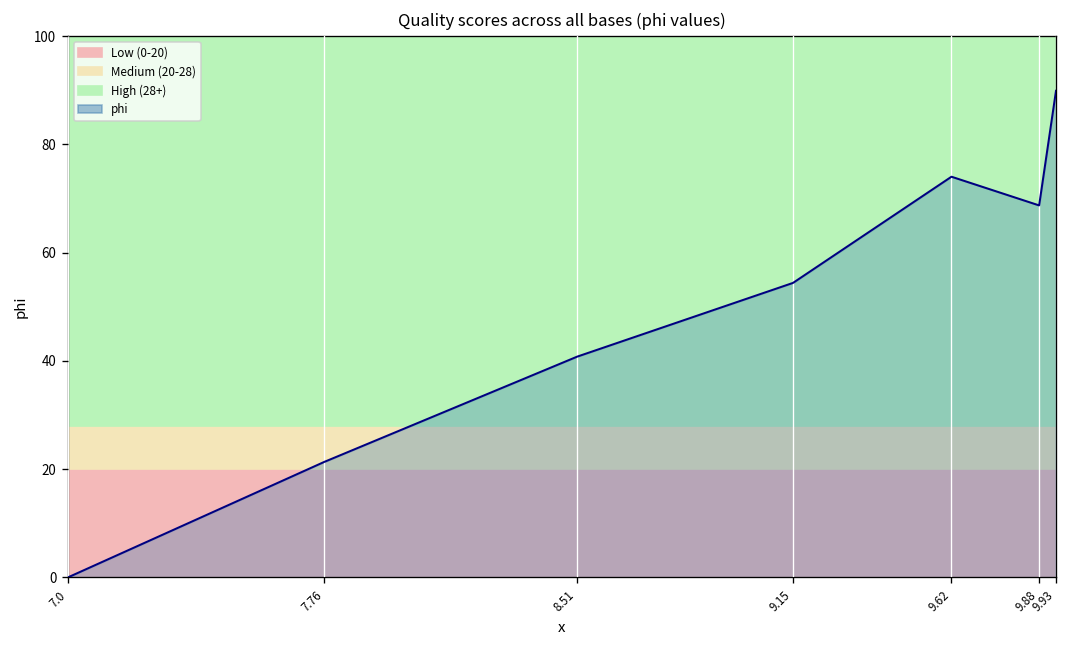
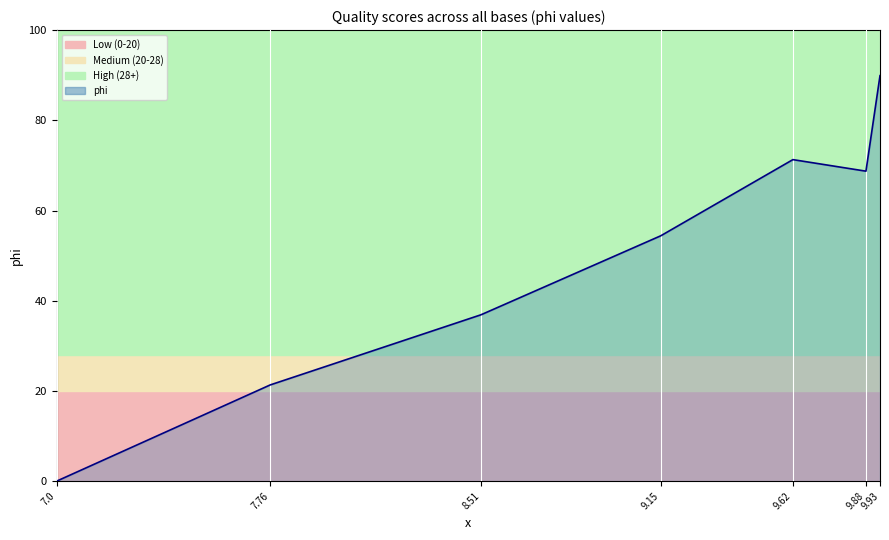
  {
    "7.0": 0,
    "7.76": 21,
-   "8.51": 41,
+   "8.51": 37,
    "9.15": 54,
-   "9.62": 74,
+   "9.62": 71,
    "9.88": 69,
    "9.93": 90
  }
